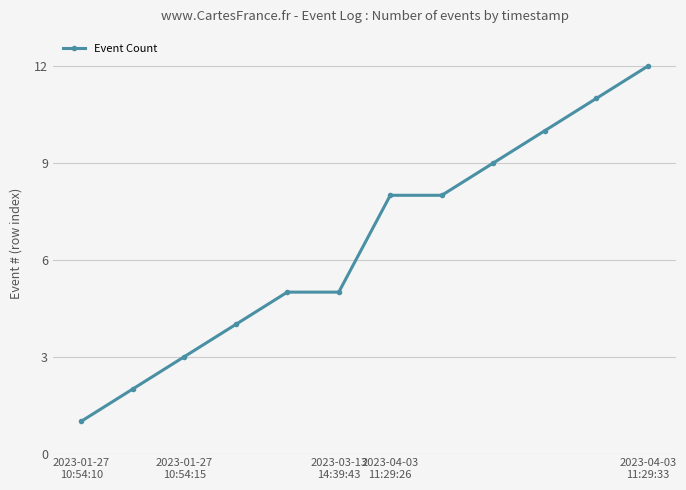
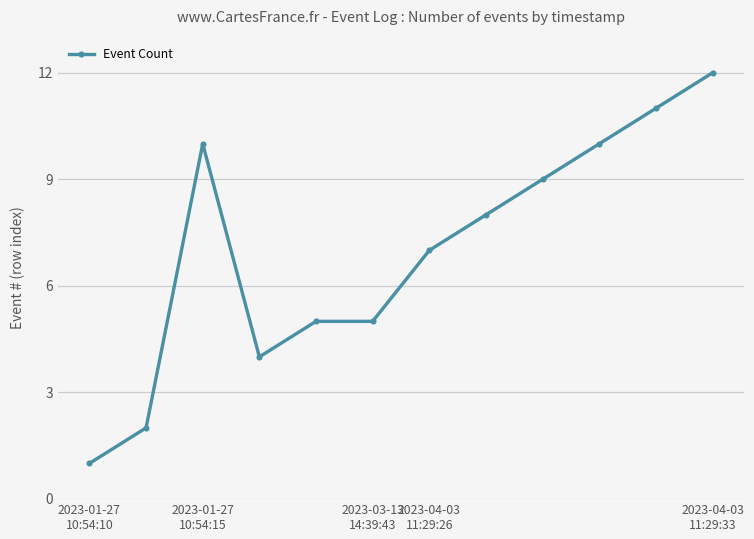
  {
    "2023-01-27 10:54:10": 1,
-   "2023-01-27 10:54:15": 3,
+   "2023-01-27 10:54:15": 10,
    "2023-03-13 14:39:43": 5,
-   "2023-04-03 11:29:26": 8,
+   "2023-04-03 11:29:26": 7,
    "2023-04-03 11:29:33": 12
  }
